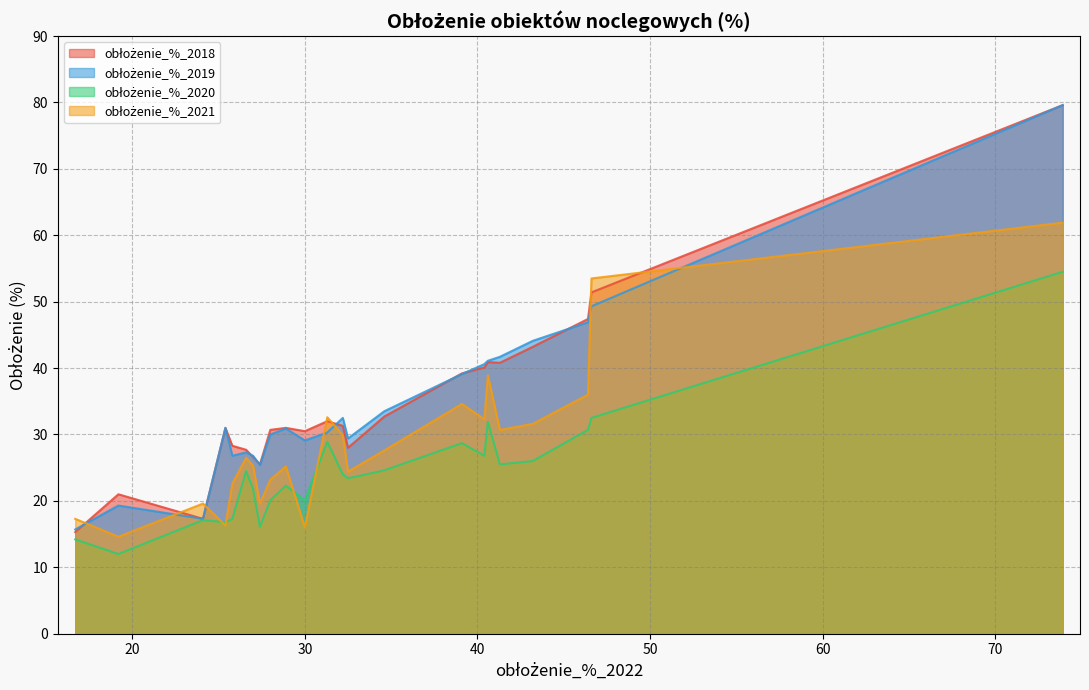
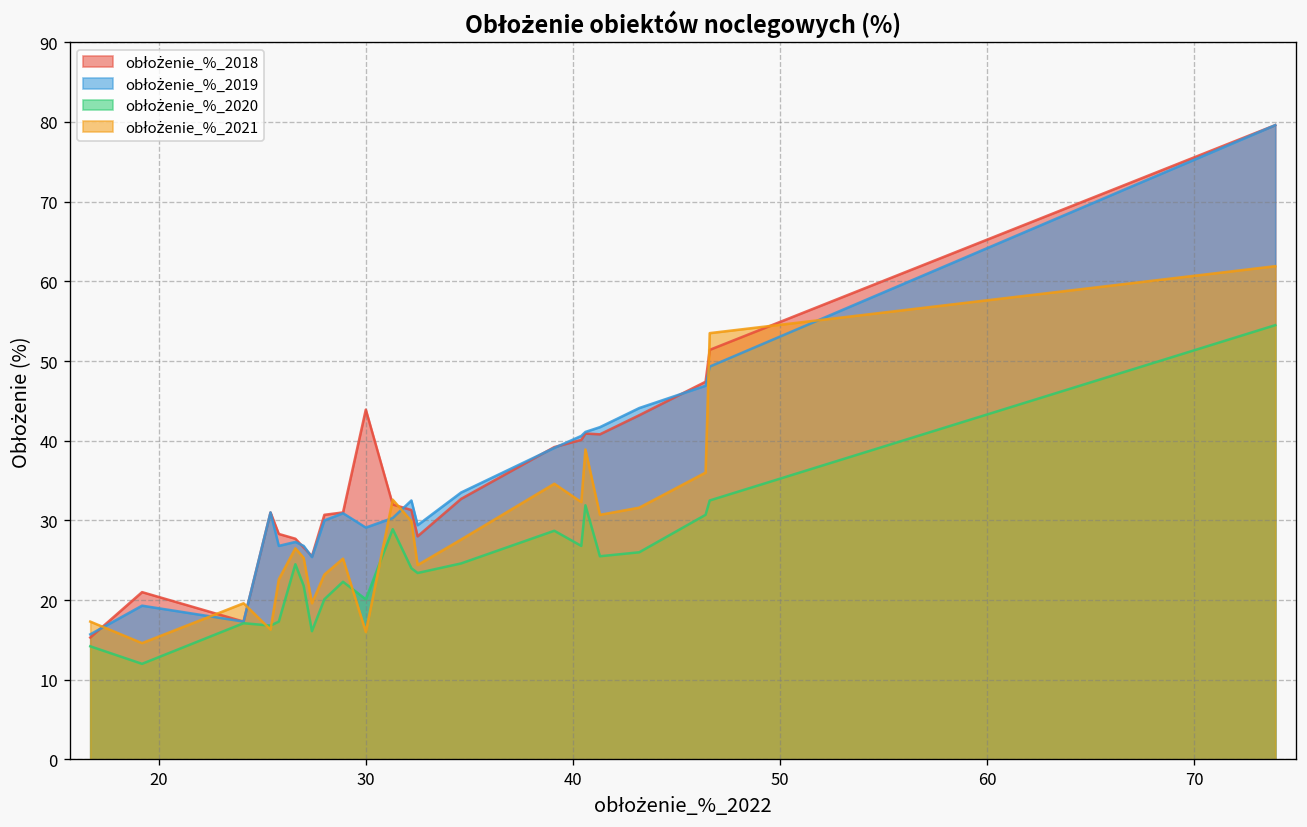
  {
    "obłożenie_%_2018": {
-     "30": 31
+     "30": 44
    },
    "obłożenie_%_2019": {
      "30": 29
    },
    "obłożenie_%_2020": {
      "30": 20
    },
    "obłożenie_%_2021": {
      "30": 16
    }
  }
